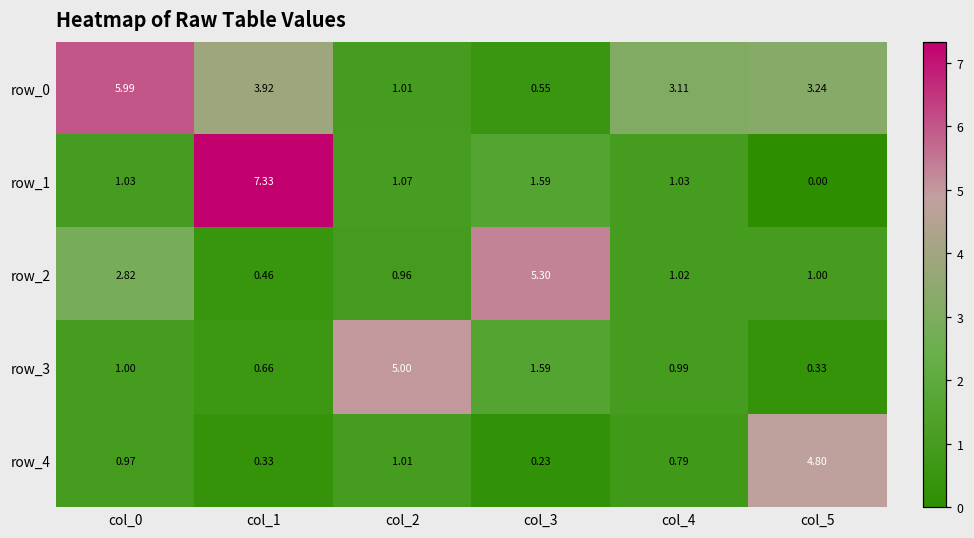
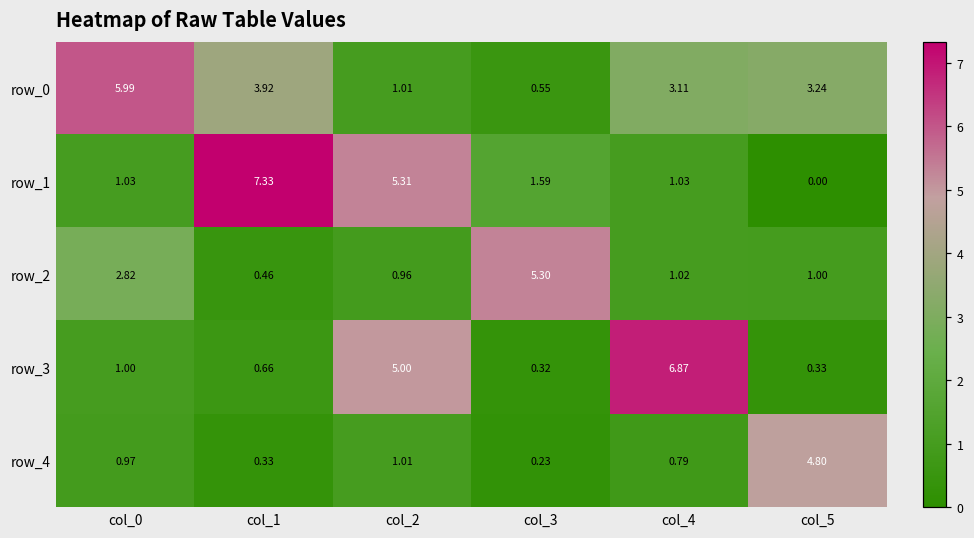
  {
    "row_0": {
      "col_0": 5.99,
      "col_1": 3.92,
      "col_2": 1.01,
      "col_3": 0.55,
      "col_4": 3.11,
      "col_5": 3.24
    },
    "row_1": {
      "col_0": 1.03,
      "col_1": 7.33,
-     "col_2": 1.07,
+     "col_2": 5.31,
      "col_3": 1.59,
      "col_4": 1.03,
      "col_5": 0.00
    },
    "row_2": {
      "col_0": 2.82,
      "col_1": 0.46,
      "col_2": 0.96,
      "col_3": 5.30,
      "col_4": 1.02,
      "col_5": 1.00
    },
    "row_3": {
      "col_0": 1.00,
      "col_1": 0.66,
      "col_2": 5.00,
-     "col_3": 1.59,
-     "col_4": 0.99,
+     "col_3": 0.32,
+     "col_4": 6.87,
      "col_5": 0.33
    },
    "row_4": {
      "col_0": 0.97,
      "col_1": 0.33,
      "col_2": 1.01,
      "col_3": 0.23,
      "col_4": 0.79,
      "col_5": 4.80
    }
  }
